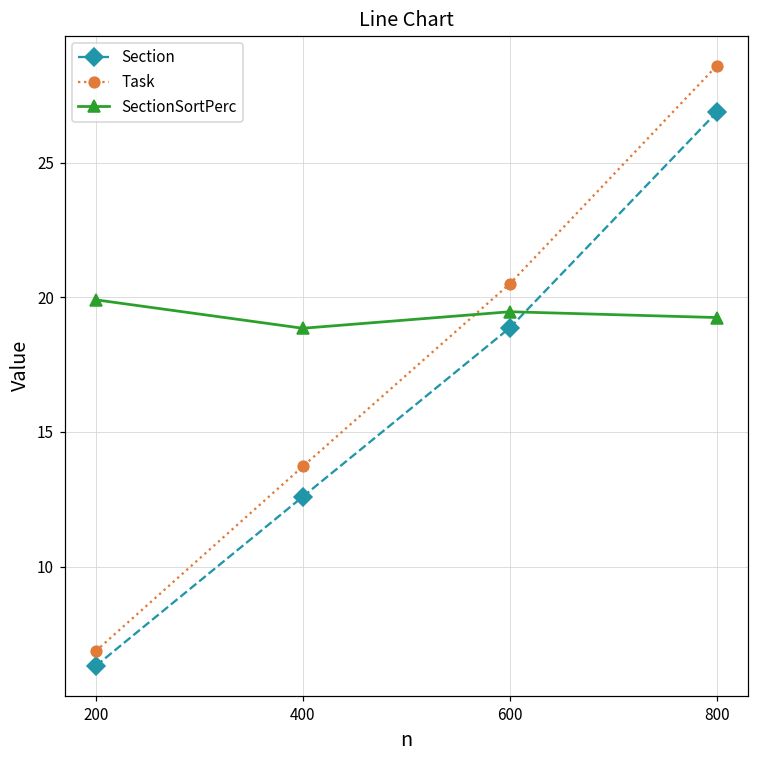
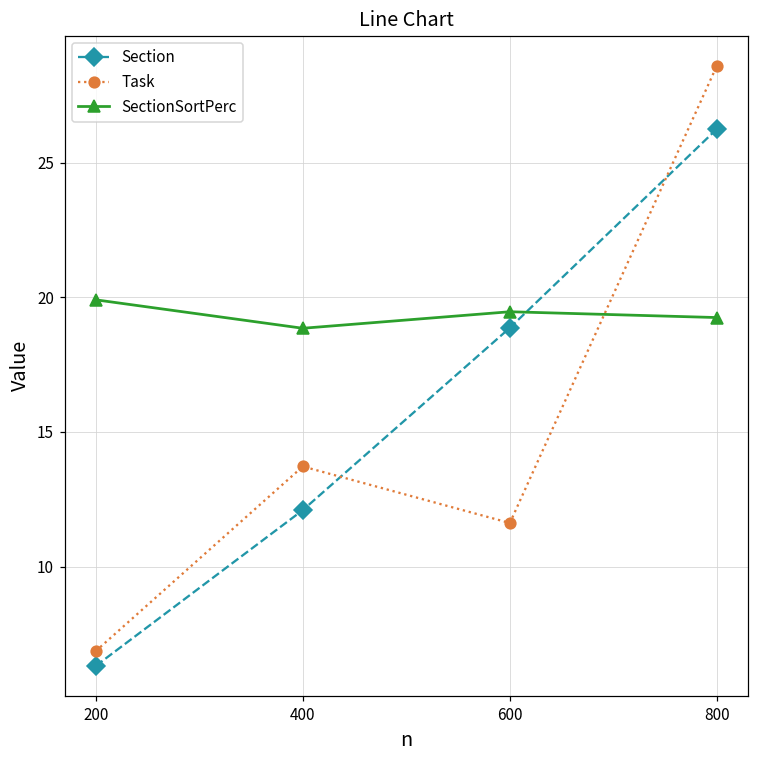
  {
    "Section": {
      "200": 6.3,
-     "400": 12.6,
+     "400": 12.1,
      "600": 18.9,
-     "800": 26.9
+     "800": 26.3
    },
    "Task": {
      "200": 6.9,
      "400": 13.7,
-     "600": 20.5,
+     "600": 11.6,
      "800": 28.6
    },
    "SectionSortPerc": {
      "200": 19.9,
      "400": 18.8,
      "600": 19.5,
      "800": 19.2
    }
  }
